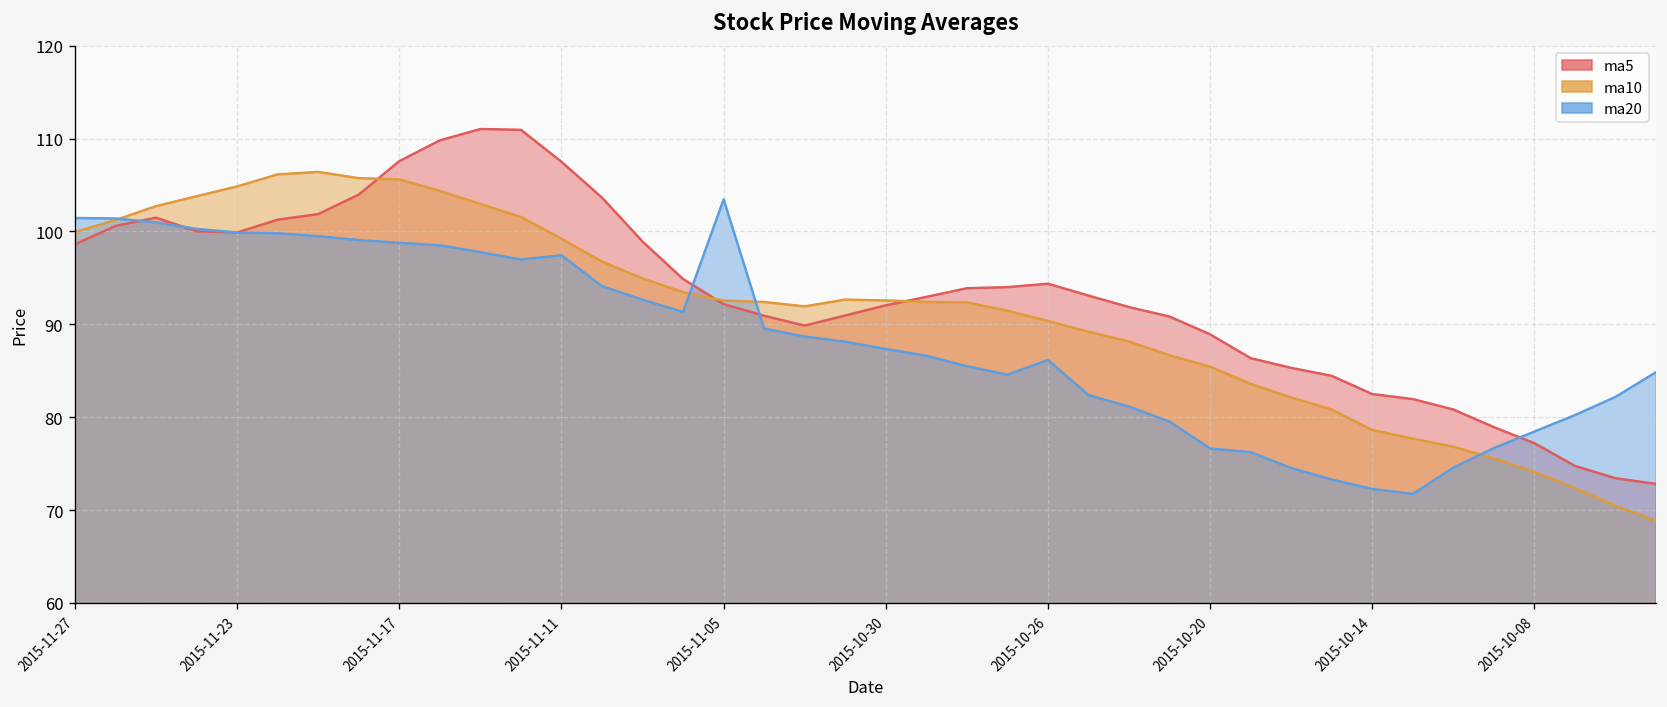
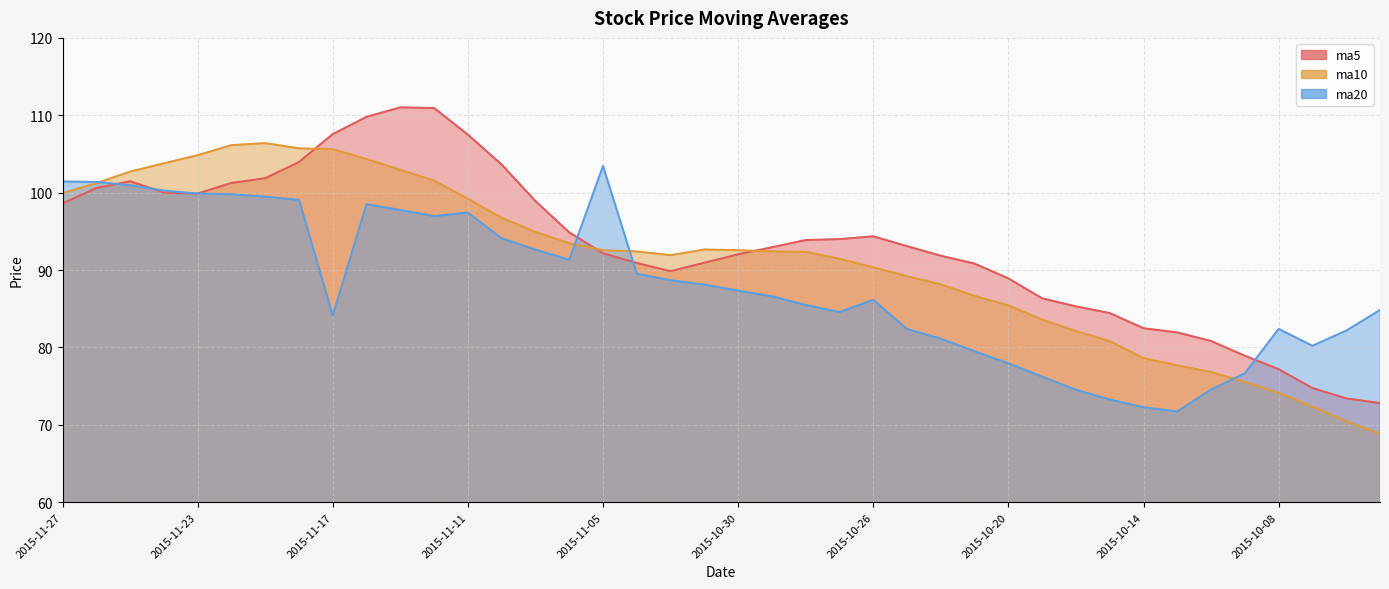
  {
    "ma20": {
      "2015-11-27": 101,
-     "2015-11-17": 99,
+     "2015-11-17": 84,
      "2015-11-11": 97,
      "2015-11-05": 103,
      "2015-10-30": 87,
      "2015-10-26": 86,
-     "2015-10-20": 77,
+     "2015-10-20": 78,
      "2015-10-14": 72,
-     "2015-10-08": 78
+     "2015-10-08": 82
    }
  }
